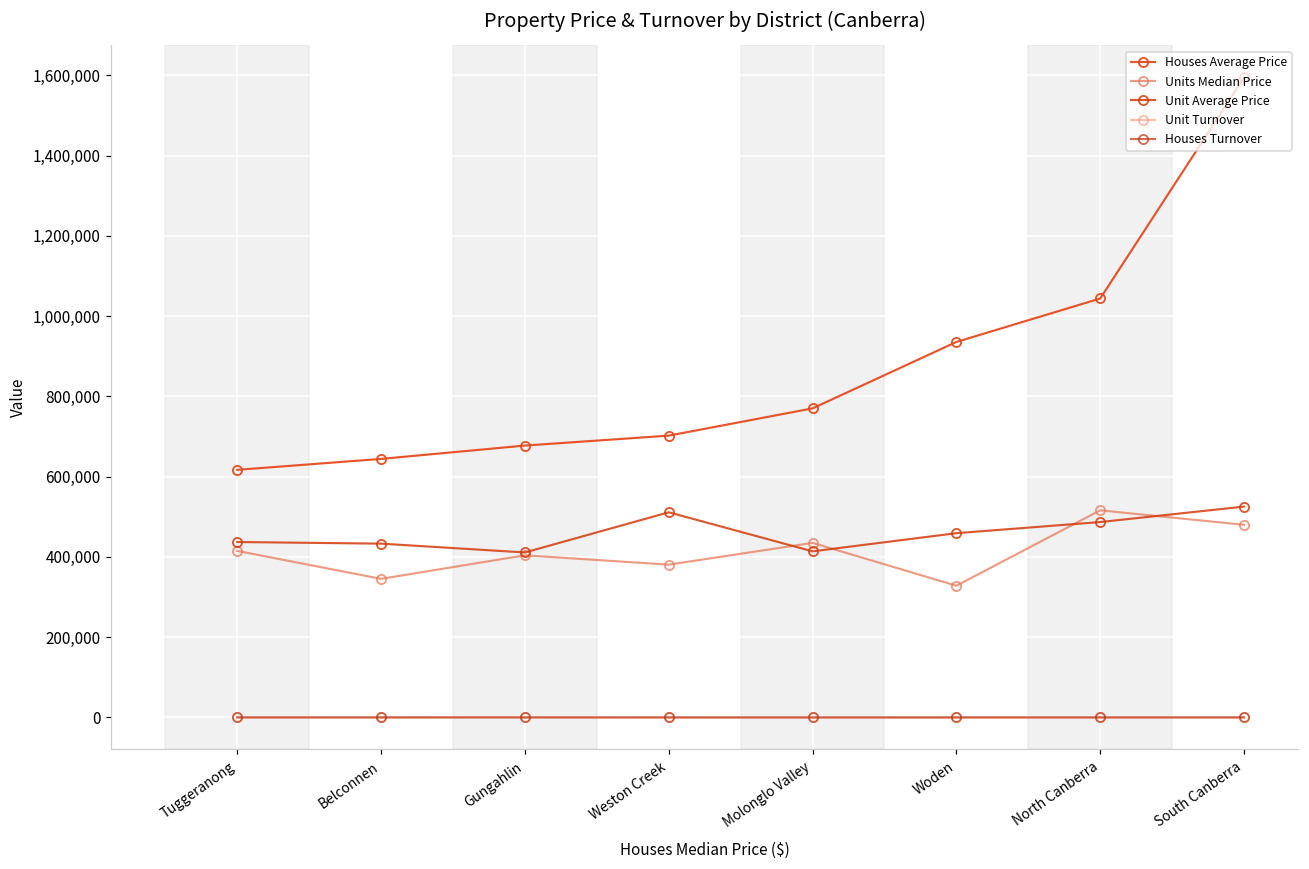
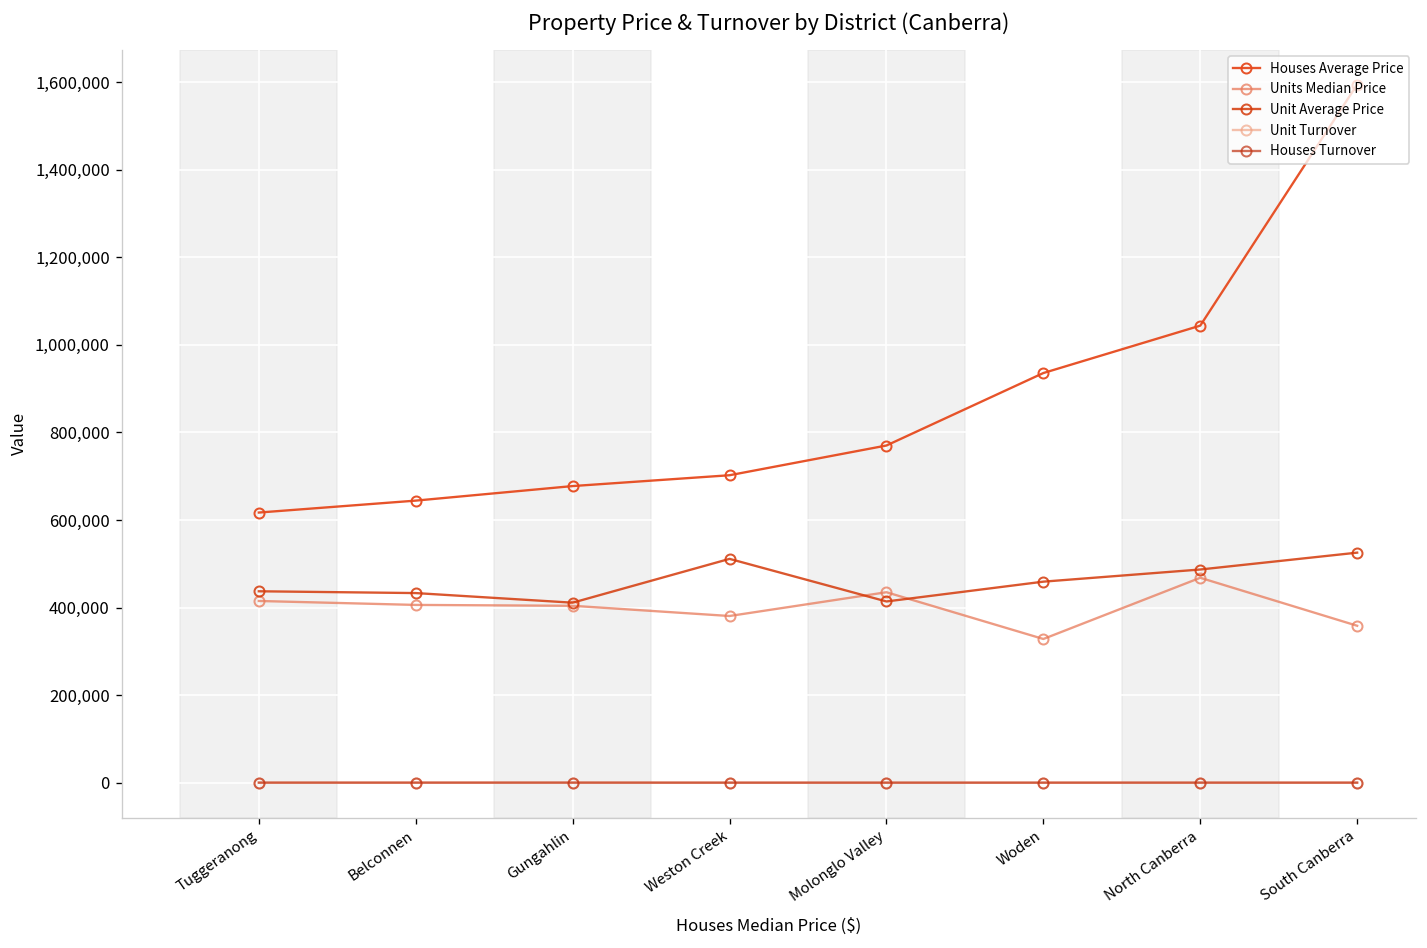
  {
    "Units Median Price": {
      "Tuggeranong": "420,000",
-     "Belconnen": "350,000",
+     "Belconnen": "410,000",
      "Gungahlin": "400,000",
      "Weston Creek": "380,000",
      "Molonglo Valley": "440,000",
      "Woden": "330,000",
-     "North Canberra": "520,000",
-     "South Canberra": "480,000"
+     "North Canberra": "470,000",
+     "South Canberra": "360,000"
    }
  }
